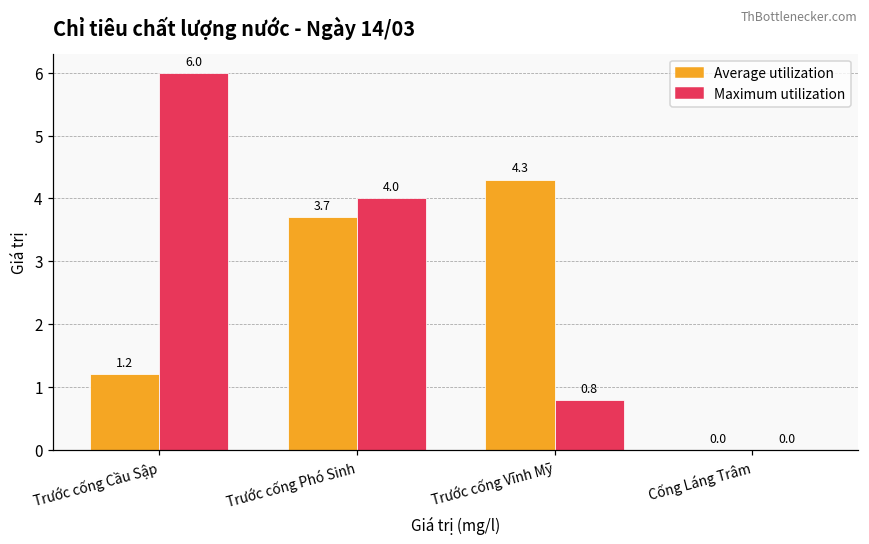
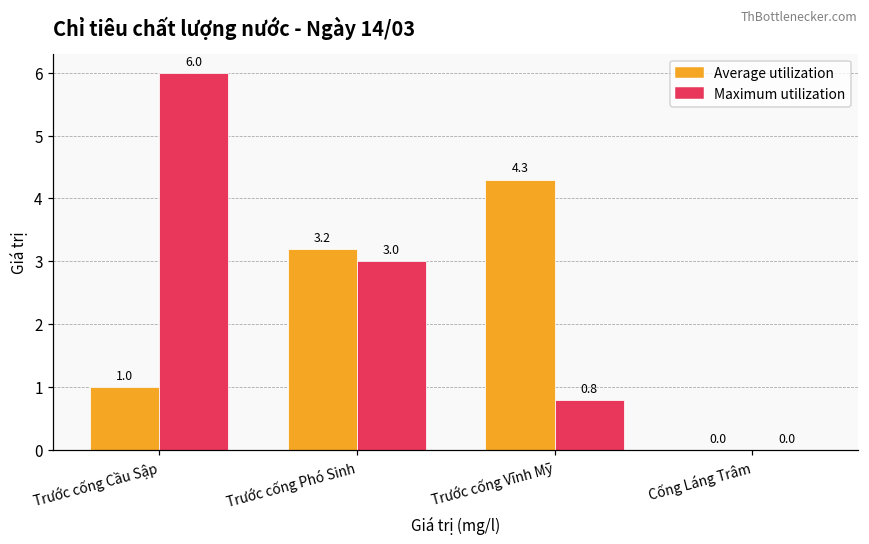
  {
    "Average utilization": {
-     "Trước cống Cầu Sập": 1.2,
-     "Trước cống Phó Sinh": 3.7,
+     "Trước cống Cầu Sập": 1.0,
+     "Trước cống Phó Sinh": 3.2,
      "Trước cống Vĩnh Mỹ": 4.3,
      "Cống Láng Trâm": 0.0
    },
    "Maximum utilization": {
      "Trước cống Cầu Sập": 6.0,
-     "Trước cống Phó Sinh": 4.0,
+     "Trước cống Phó Sinh": 3.0,
      "Trước cống Vĩnh Mỹ": 0.8,
      "Cống Láng Trâm": 0.0
    }
  }
